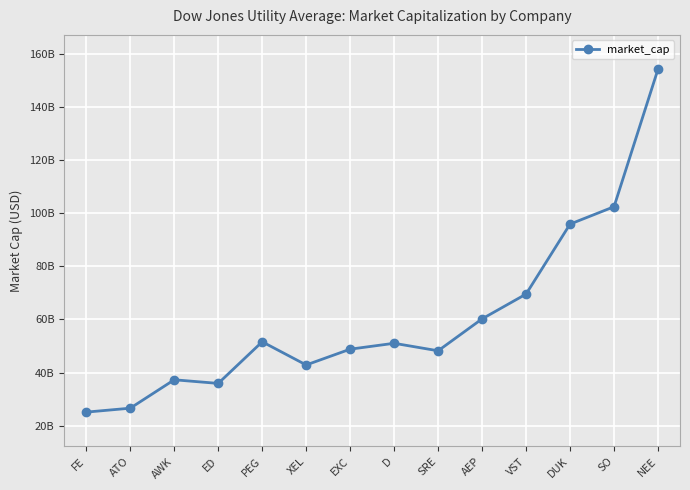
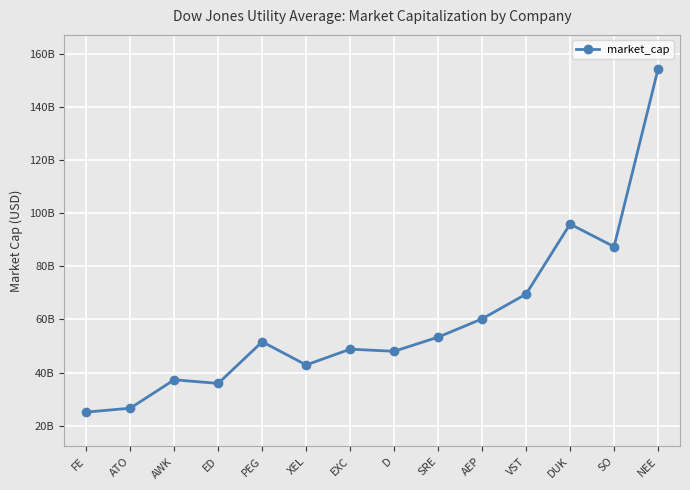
  {
    "FE": 25000000000,
    "ATO": 27000000000,
    "AWK": 37000000000,
    "ED": 36000000000,
    "PEG": 52000000000,
    "XEL": 43000000000,
    "EXC": 49000000000,
-   "D": 51000000000,
-   "SRE": 48000000000,
+   "D": 48000000000,
+   "SRE": 53000000000,
    "AEP": 60000000000,
    "VST": 70000000000,
    "DUK": 96000000000,
-   "SO": 102000000000,
+   "SO": 87000000000,
    "NEE": 154000000000
  }
